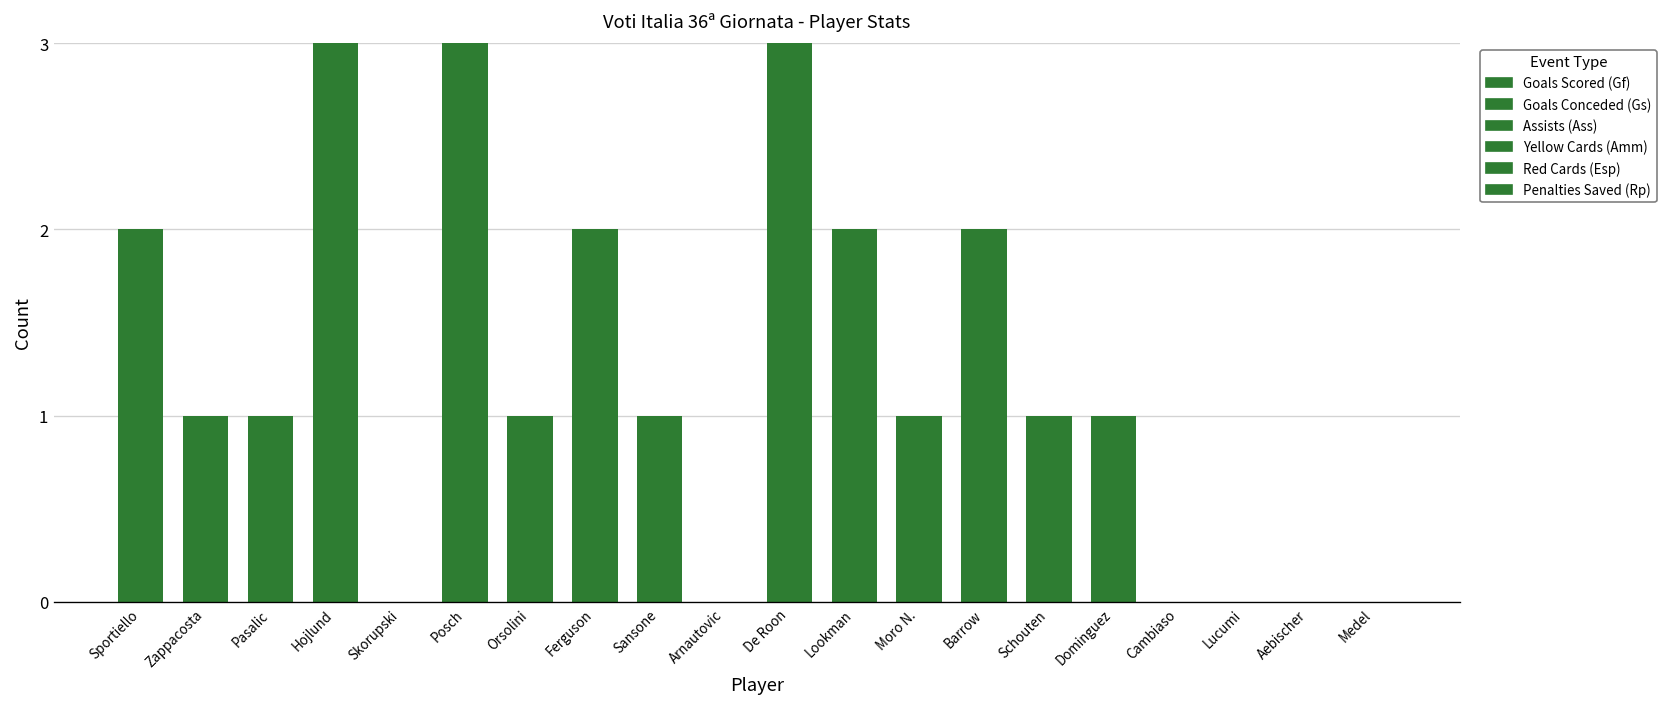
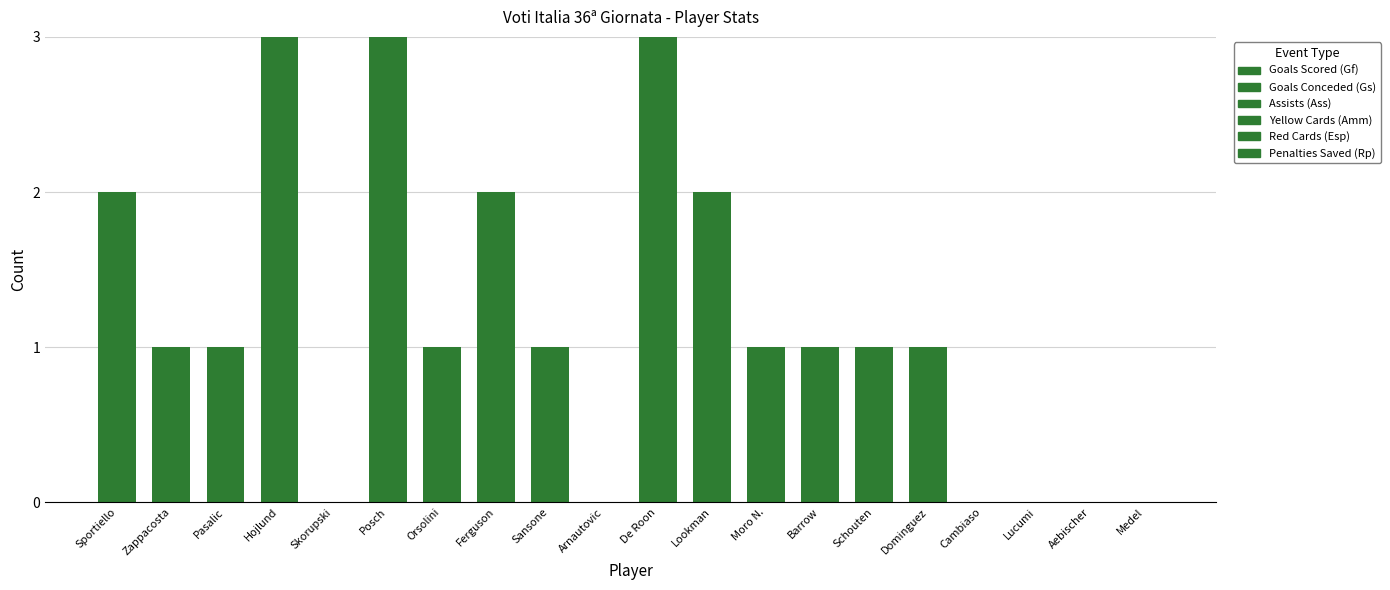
  {
    "Sportiello": 2,
    "Zappacosta": 1,
    "Pasalic": 1,
    "Skorupski": 0,
    "Posch": 3,
    "Orsolini": 1,
    "Ferguson": 2,
    "Sansone": 1,
    "Arnautovic": 0,
    "De Roon": 3,
    "Lookman": 2,
    "Moro N.": 1,
-   "Barrow": 2,
+   "Barrow": 1,
    "Schouten": 1,
    "Dominguez": 1,
    "Cambiaso": 0,
    "Lucumi": 0,
    "Aebischer": 0,
    "Medel": 0
  }
